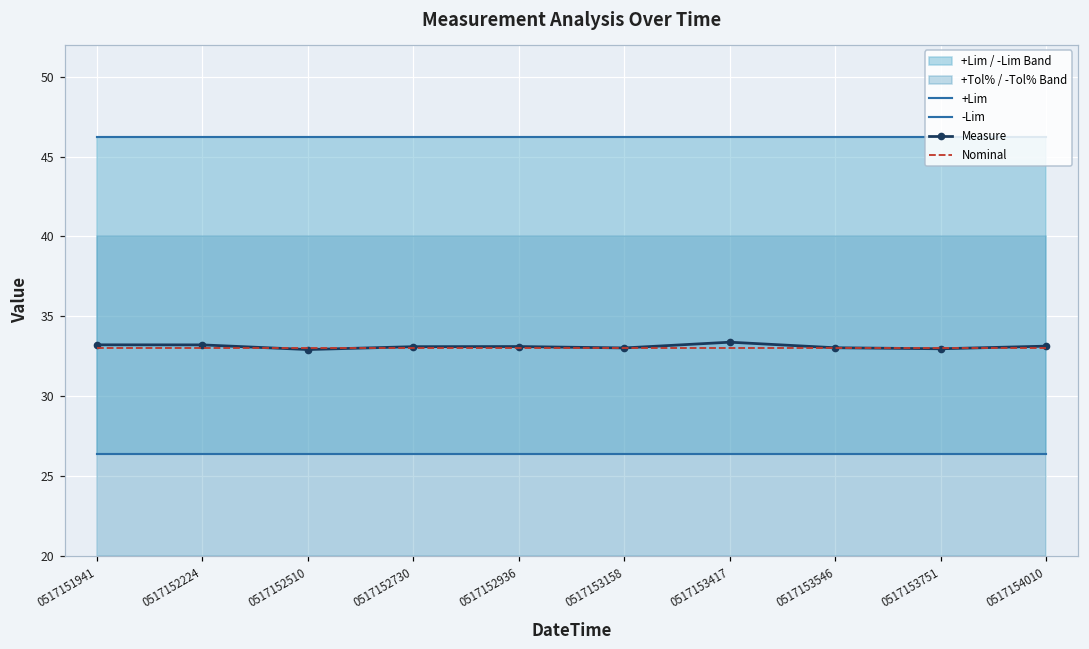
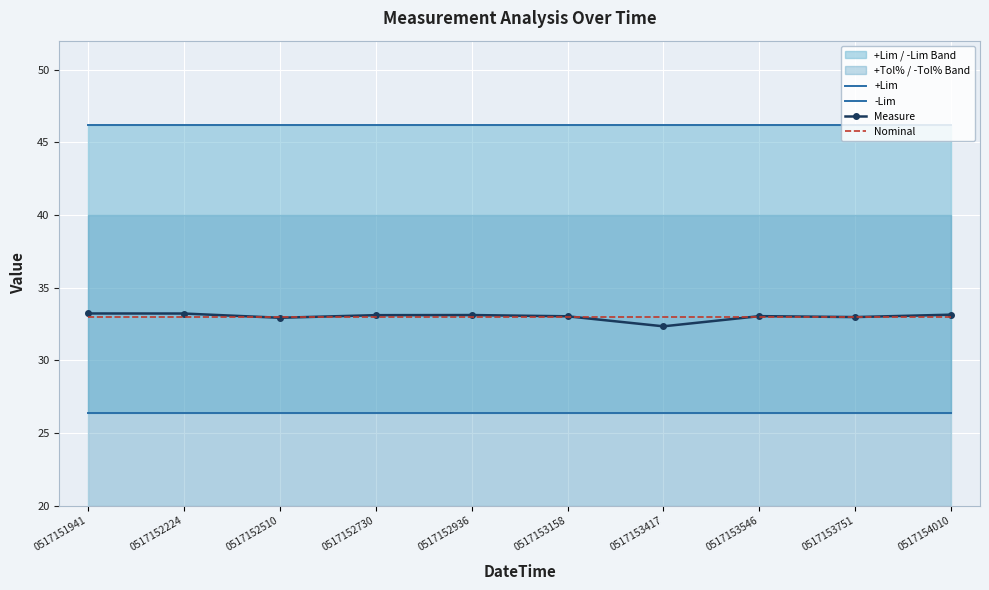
  {
    "Measure": {
      "0517151941": 33.2,
      "0517152224": 33.2,
-     "0517153417": 33.4
+     "0517153417": 32.3
    },
    "Nominal": {
      "0517151941": 33.0,
      "0517152224": 33.0,
      "0517153417": 33.0
    }
  }
